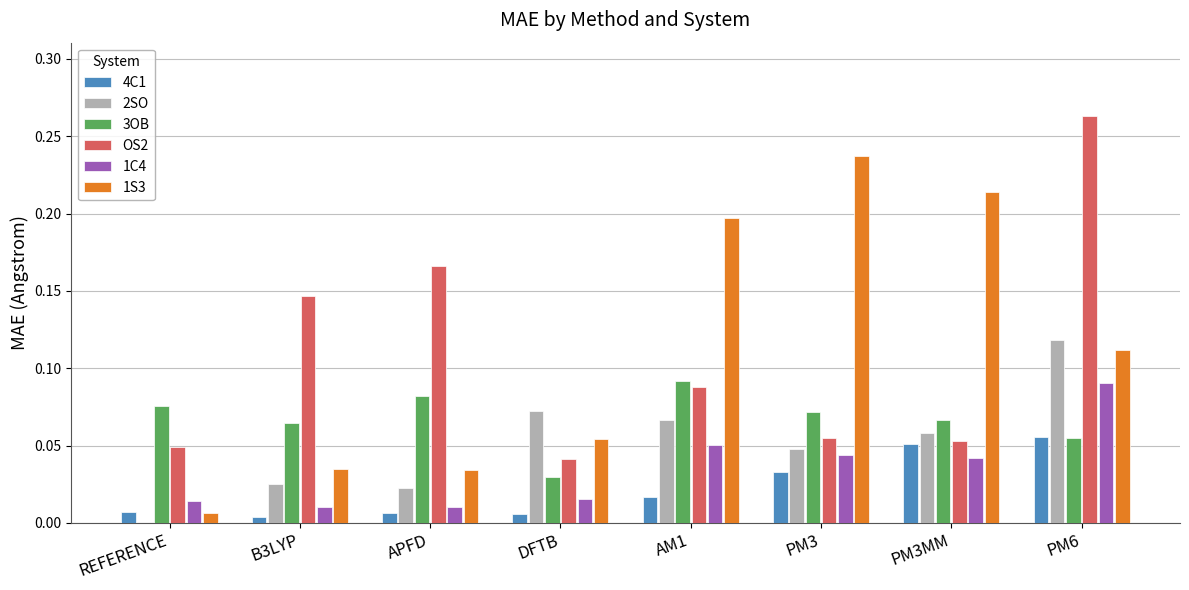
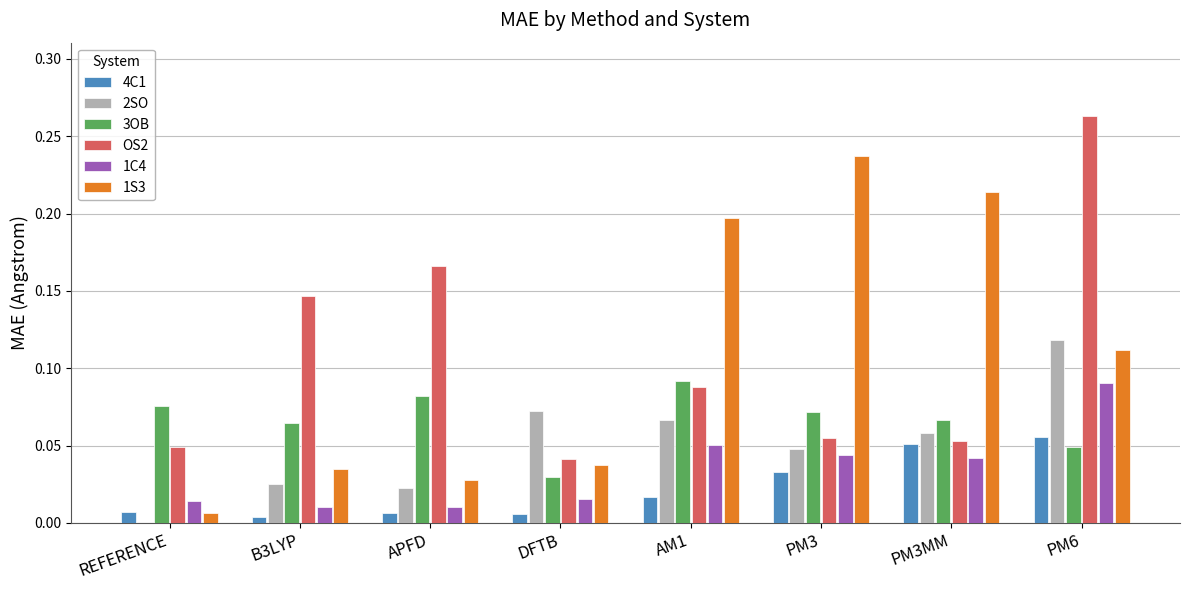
  {
    "4C1": {
      "REFERENCE": 0.007,
      "B3LYP": 0.004,
      "APFD": 0.006,
      "DFTB": 0.006,
      "AM1": 0.017,
      "PM3": 0.033,
      "PM3MM": 0.051,
      "PM6": 0.055
    },
    "2SO": {
      "REFERENCE": 0.000,
      "B3LYP": 0.025,
      "APFD": 0.022,
      "DFTB": 0.072,
      "AM1": 0.066,
      "PM3": 0.048,
      "PM3MM": 0.058,
      "PM6": 0.118
    },
    "3OB": {
      "REFERENCE": 0.075,
      "B3LYP": 0.065,
      "APFD": 0.082,
      "DFTB": 0.029,
      "AM1": 0.092,
      "PM3": 0.072,
      "PM3MM": 0.067,
-     "PM6": 0.055
+     "PM6": 0.049
    },
    "OS2": {
      "REFERENCE": 0.049,
      "B3LYP": 0.147,
      "APFD": 0.166,
      "DFTB": 0.041,
      "AM1": 0.088,
      "PM3": 0.055,
      "PM3MM": 0.053,
      "PM6": 0.263
    },
    "1C4": {
      "REFERENCE": 0.014,
      "B3LYP": 0.010,
      "APFD": 0.010,
      "DFTB": 0.016,
      "AM1": 0.050,
      "PM3": 0.044,
      "PM3MM": 0.042,
      "PM6": 0.091
    },
    "1S3": {
      "REFERENCE": 0.006,
      "B3LYP": 0.035,
-     "APFD": 0.034,
-     "DFTB": 0.054,
+     "APFD": 0.028,
+     "DFTB": 0.038,
      "AM1": 0.197,
      "PM3": 0.237,
      "PM3MM": 0.214,
      "PM6": 0.112
    }
  }
